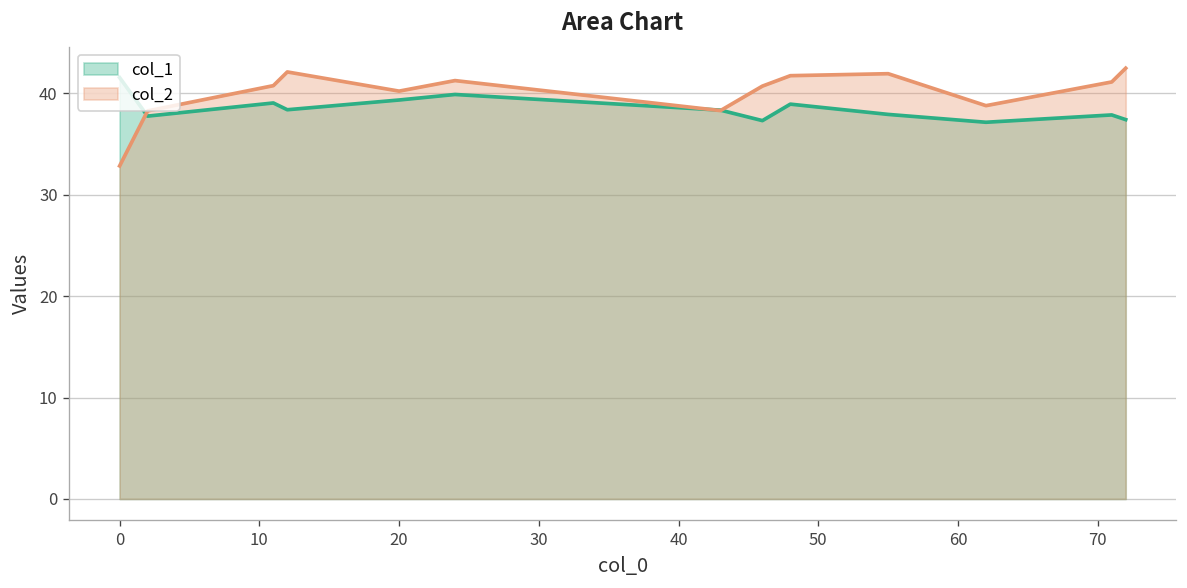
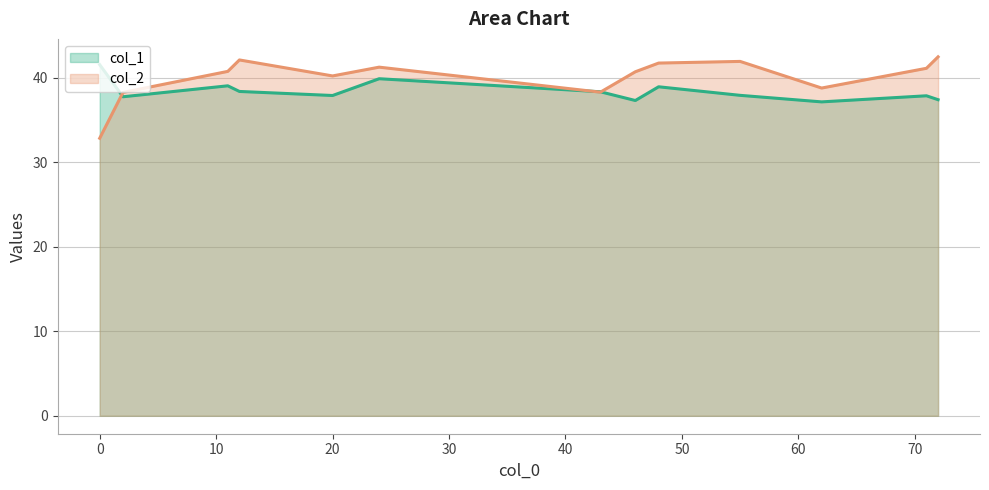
  {
    "col_1": {
-     "20": 39
+     "20": 38
    },
    "col_2": {
      "0": 33,
      "20": 40
    }
  }
